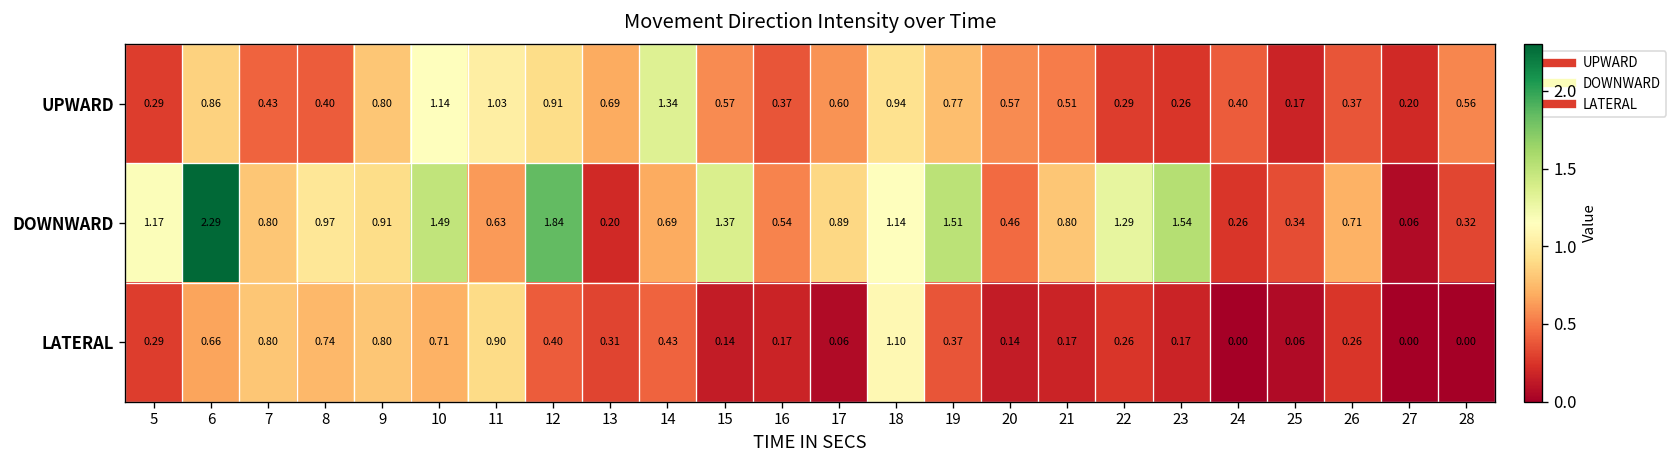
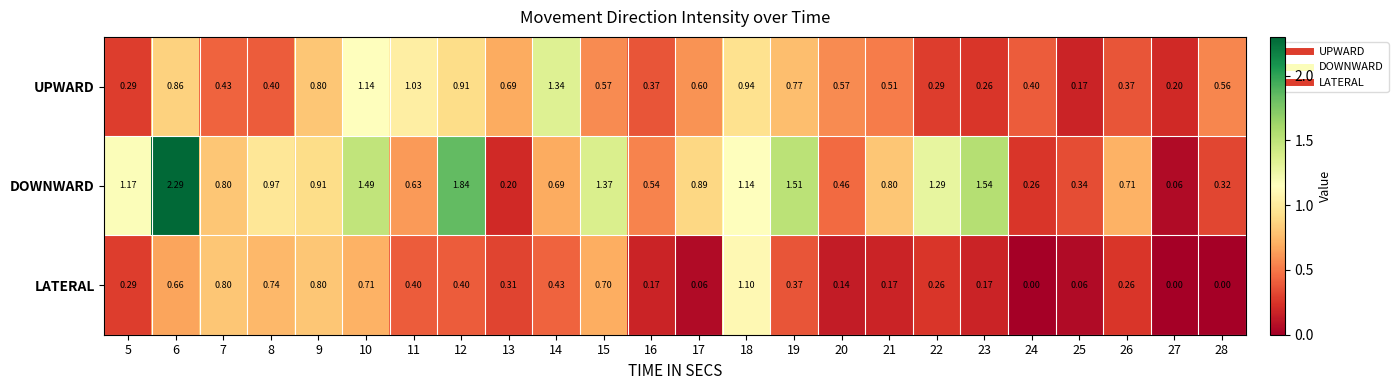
  {
    "UPWARD": {
      "5": 0.29,
      "6": 0.86,
      "7": 0.43,
      "8": 0.40,
      "9": 0.80,
      "10": 1.14,
      "11": 1.03,
      "12": 0.91,
      "13": 0.69,
      "14": 1.34,
      "15": 0.57,
      "16": 0.37,
      "17": 0.60,
      "18": 0.94,
      "19": 0.77,
      "20": 0.57,
      "21": 0.51,
      "22": 0.29,
      "23": 0.26,
      "24": 0.40,
      "25": 0.17,
      "26": 0.37,
      "27": 0.20,
      "28": 0.56
    },
    "DOWNWARD": {
      "5": 1.17,
      "6": 2.29,
      "7": 0.80,
      "8": 0.97,
      "9": 0.91,
      "10": 1.49,
      "11": 0.63,
      "12": 1.84,
      "13": 0.20,
      "14": 0.69,
      "15": 1.37,
      "16": 0.54,
      "17": 0.89,
      "18": 1.14,
      "19": 1.51,
      "20": 0.46,
      "21": 0.80,
      "22": 1.29,
      "23": 1.54,
      "24": 0.26,
      "25": 0.34,
      "26": 0.71,
      "27": 0.06,
      "28": 0.32
    },
    "LATERAL": {
      "5": 0.29,
      "6": 0.66,
      "7": 0.80,
      "8": 0.74,
      "9": 0.80,
      "10": 0.71,
-     "11": 0.90,
+     "11": 0.40,
      "12": 0.40,
      "13": 0.31,
      "14": 0.43,
-     "15": 0.14,
+     "15": 0.70,
      "16": 0.17,
      "17": 0.06,
      "18": 1.10,
      "19": 0.37,
      "20": 0.14,
      "21": 0.17,
      "22": 0.26,
      "23": 0.17,
      "24": 0.00,
      "25": 0.06,
      "26": 0.26,
      "27": 0.00,
      "28": 0.00
    }
  }
